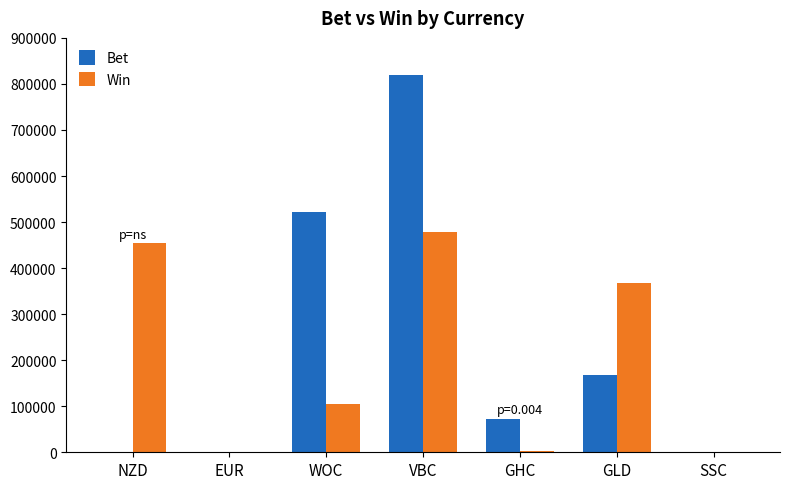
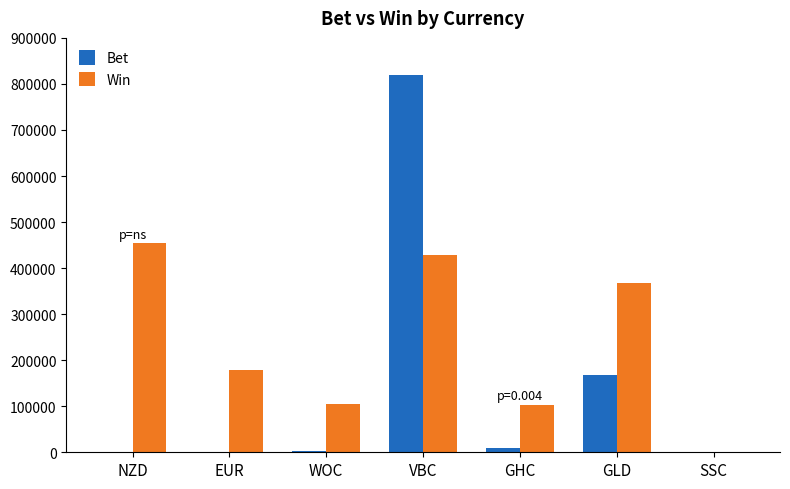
  {
    "Bet": {
-     "WOC": 520000,
+     "WOC": 0,
      "VBC": 820000,
-     "GHC": 70000,
+     "GHC": 10000,
      "GLD": 170000
    },
    "Win": {
      "NZD": 450000,
-     "EUR": 0,
+     "EUR": 180000,
      "WOC": 100000,
-     "VBC": 480000,
-     "GHC": 0,
+     "VBC": 430000,
+     "GHC": 100000,
      "GLD": 370000
    }
  }
